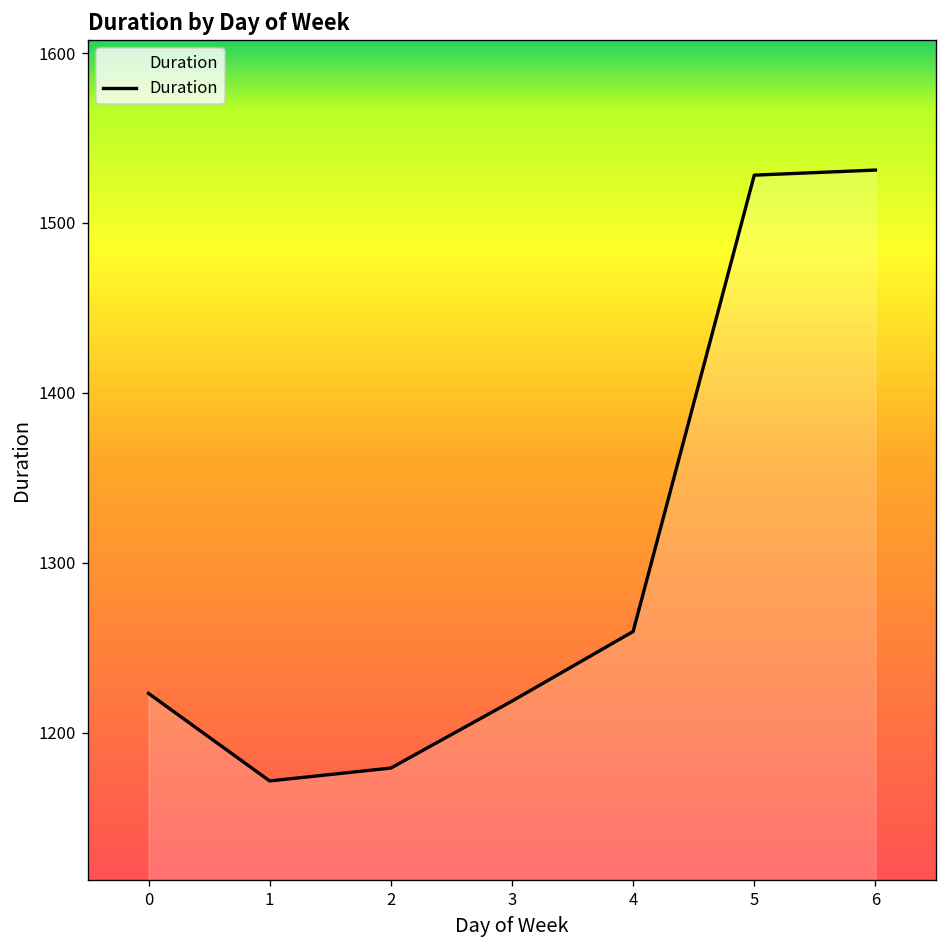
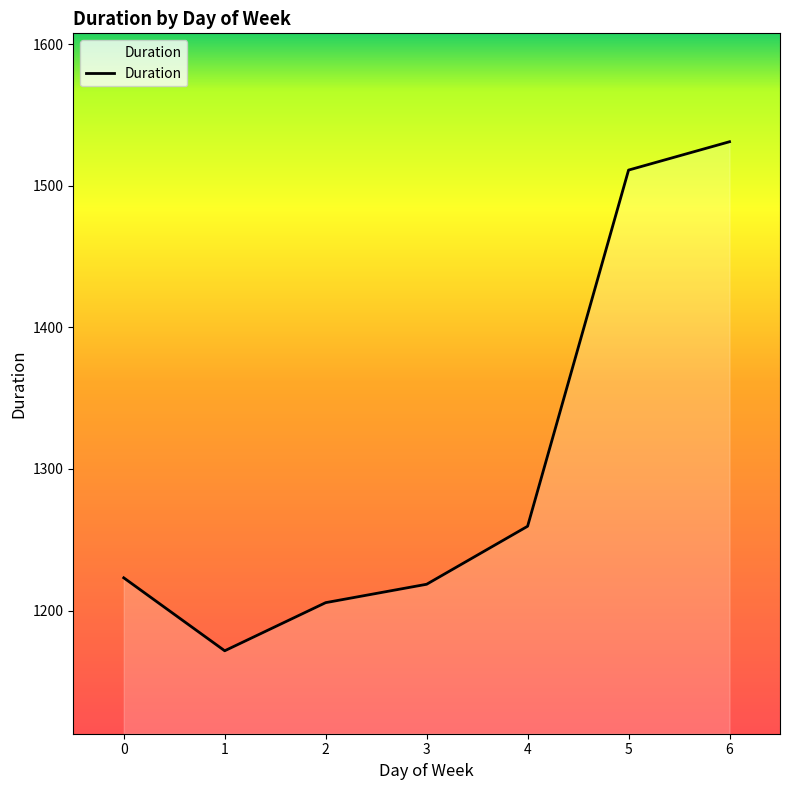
  {
    "0": 1223,
    "1": 1172,
-   "2": 1179,
+   "2": 1206,
    "3": 1219,
    "4": 1260,
-   "5": 1528,
+   "5": 1511,
    "6": 1531
  }
